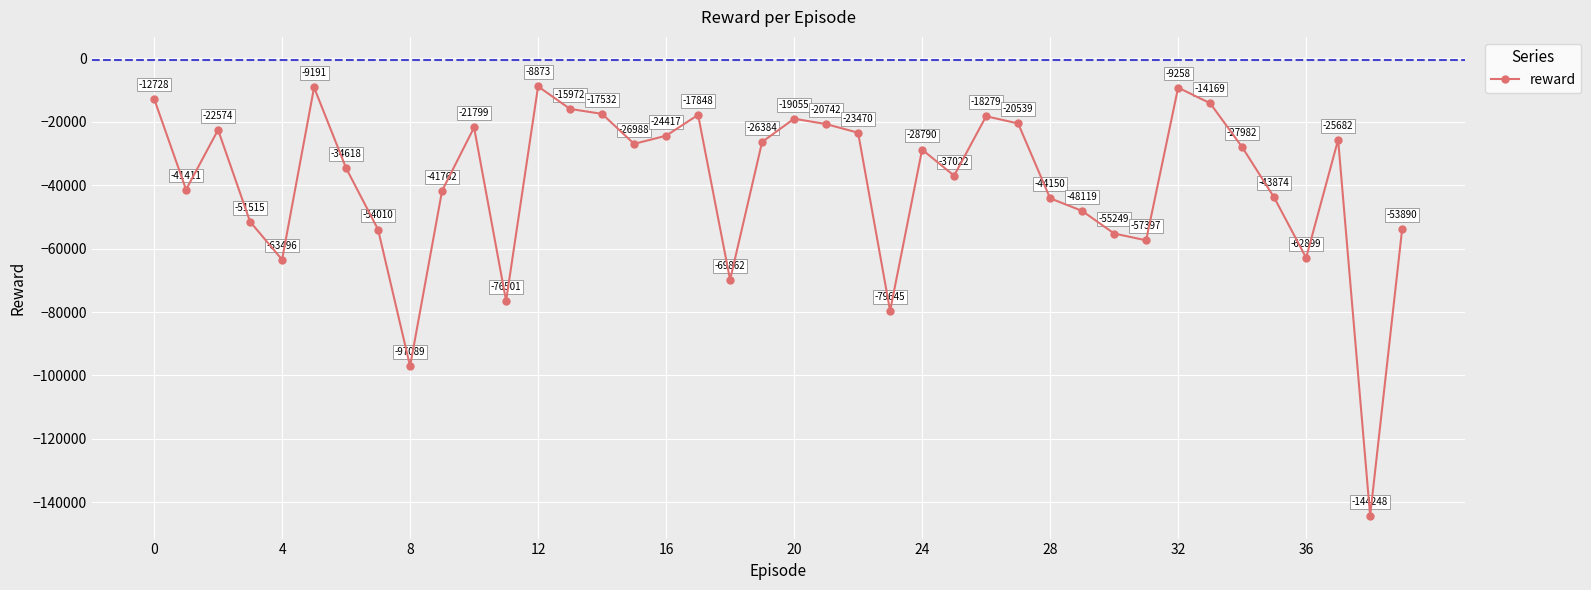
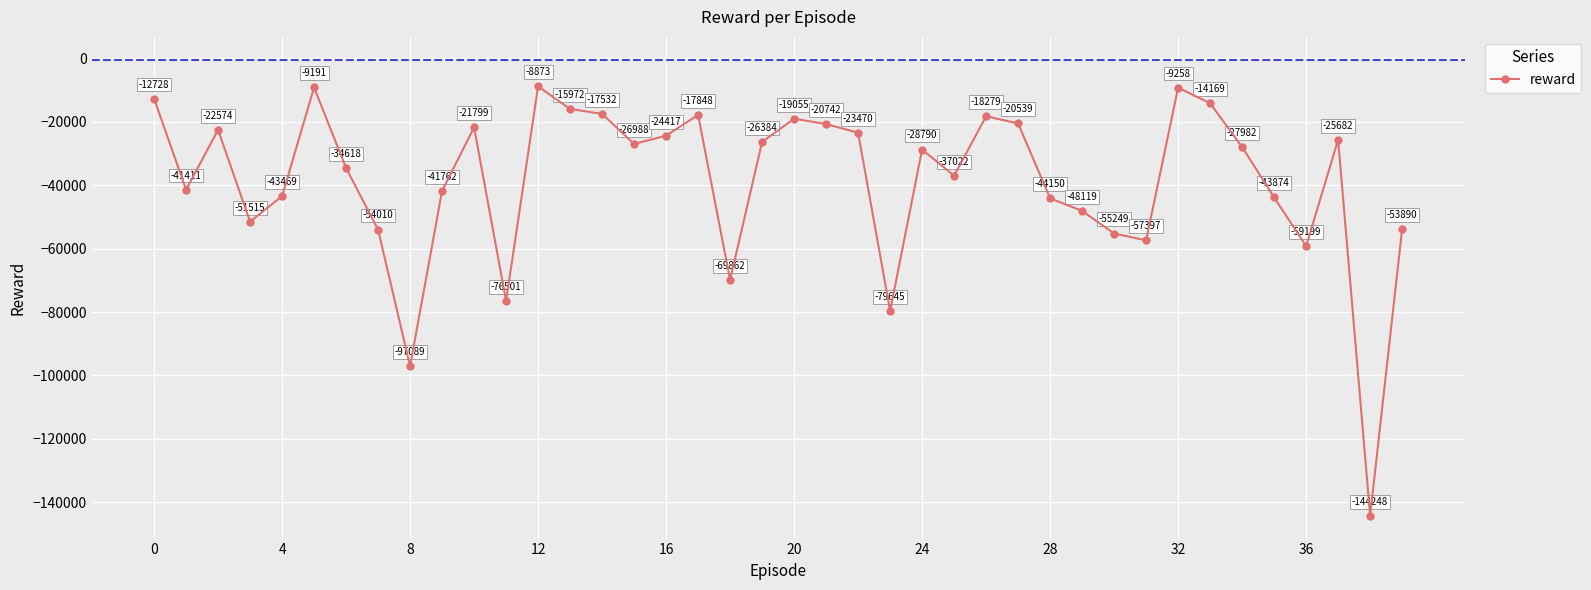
  {
-   "4": -63496,
-   "36": -62899
+   "4": -43469,
+   "36": -59199
  }
